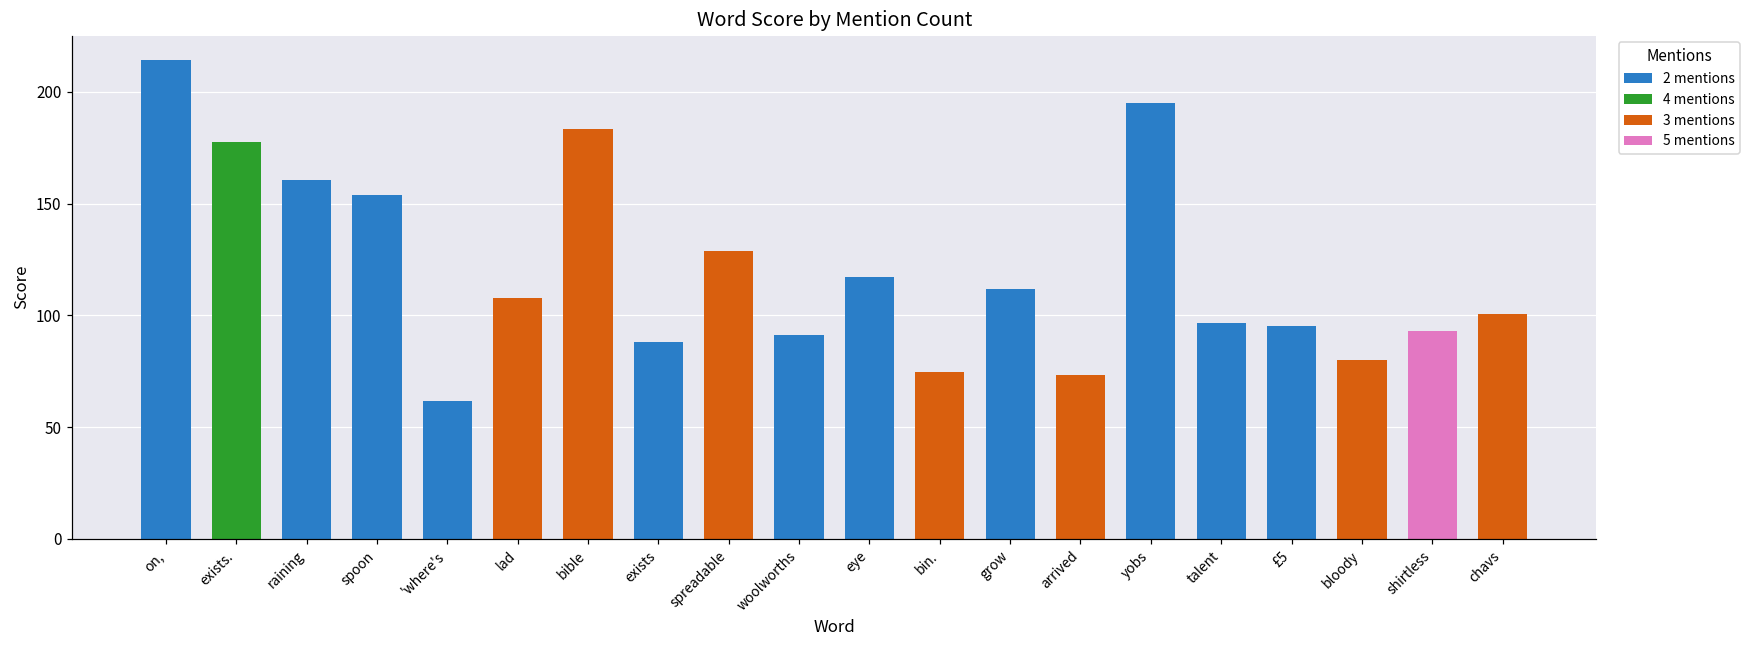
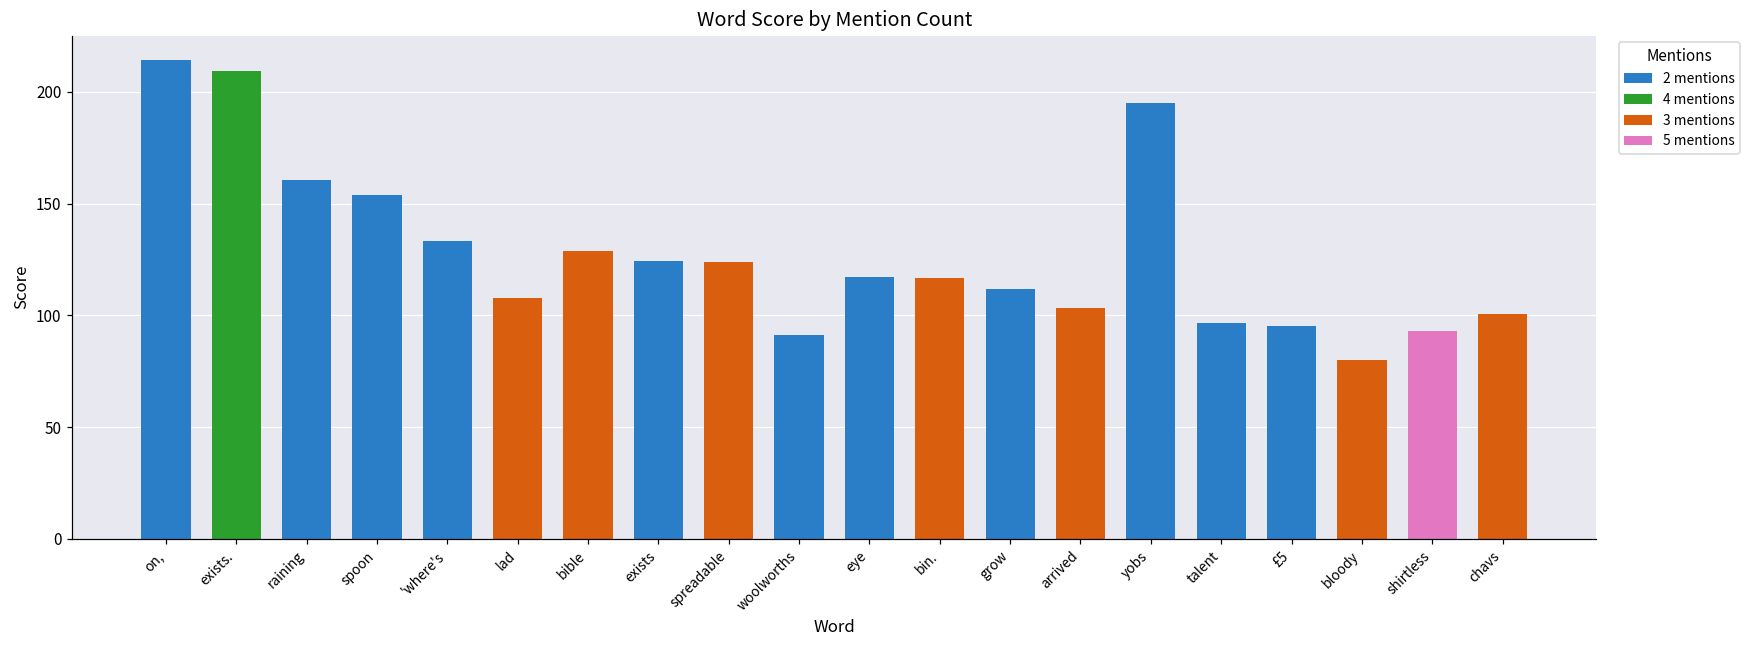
  {
    "on,": 215,
-   "exists.": 178,
+   "exists.": 209,
    "raining": 160,
    "spoon": 154,
-   "'where's": 62,
+   "'where's": 133,
    "lad": 108,
-   "bible": 184,
-   "exists": 88,
-   "spreadable": 129,
+   "bible": 129,
+   "exists": 124,
+   "spreadable": 124,
    "woolworths": 91,
    "eye": 117,
-   "bin.": 75,
+   "bin.": 117,
    "grow": 112,
-   "arrived": 74,
+   "arrived": 103,
    "yobs": 195,
    "talent": 97,
    "£5": 95,
    "bloody": 80,
    "shirtless": 93,
    "chavs": 101
  }
